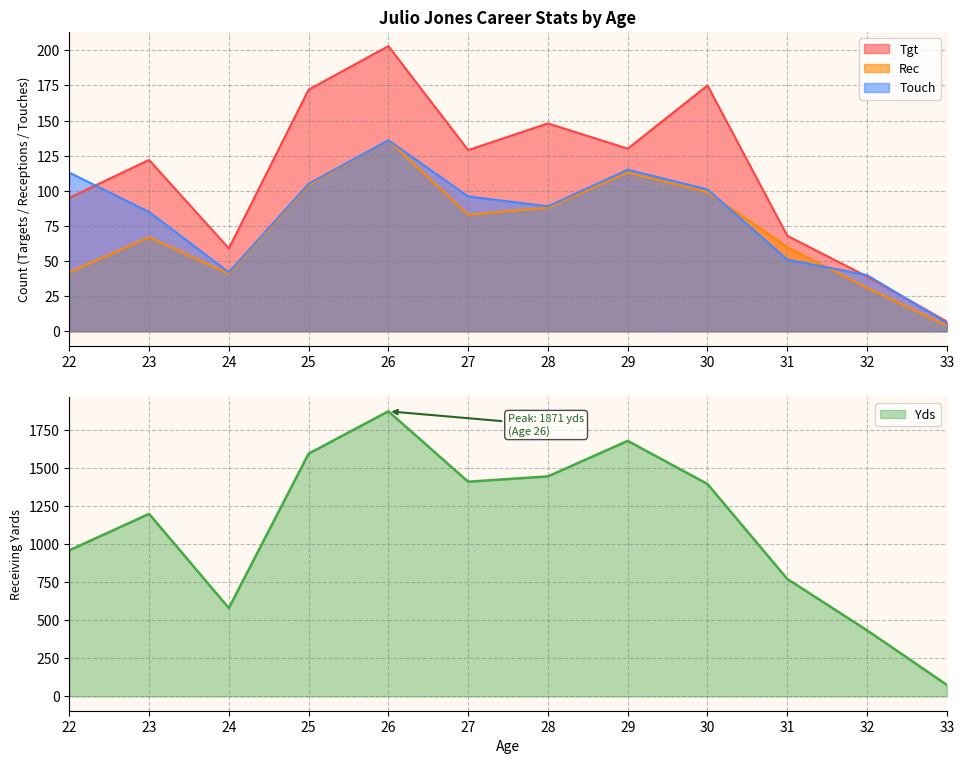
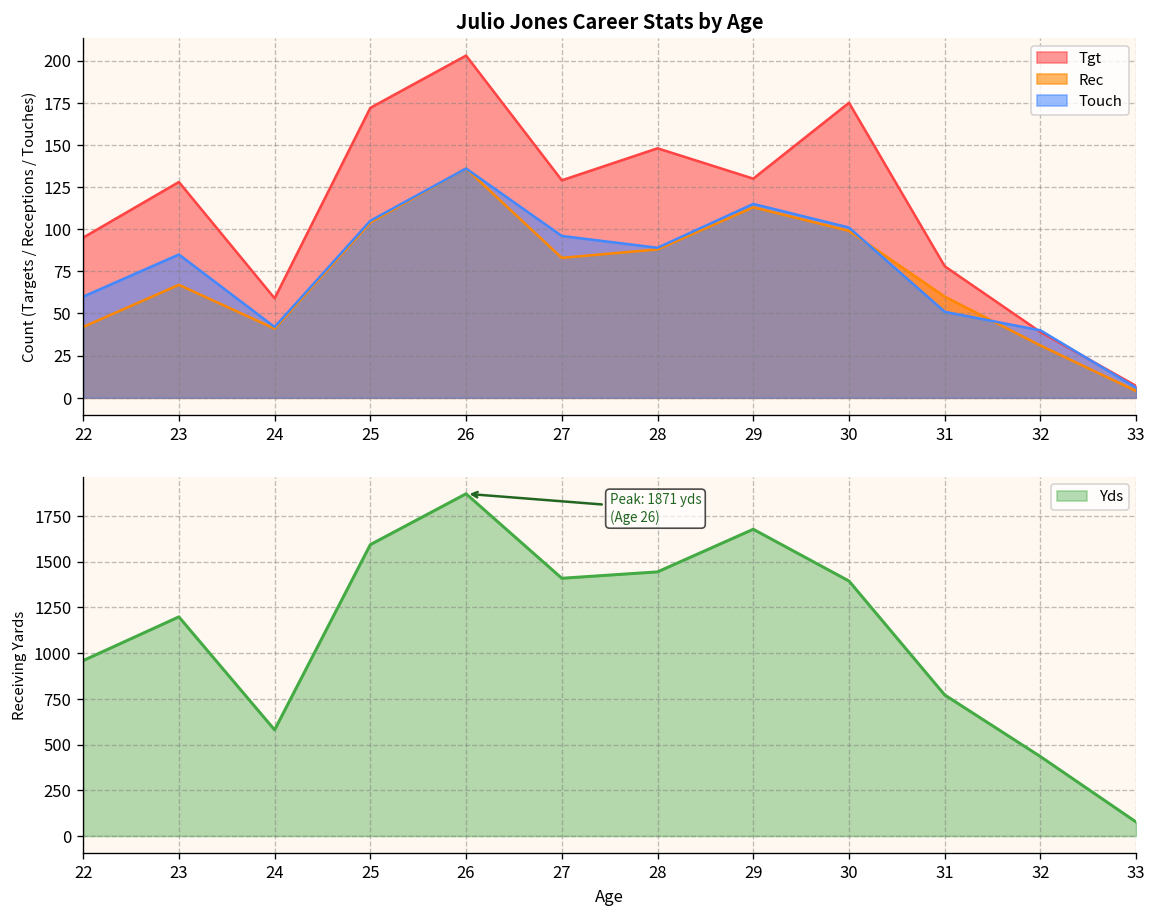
  {
    "Julio Jones Career Stats by Age": {
      "Tgt": {
        "22": 95,
-       "23": 122,
+       "23": 128,
        "24": 59,
        "25": 172,
        "26": 203,
        "27": 129,
        "28": 148,
        "29": 130,
        "30": 175,
-       "31": 68
+       "31": 78
      },
      "Rec": {
        "22": 42,
        "23": 67,
        "27": 83,
        "29": 113,
        "30": 99,
        "31": 60,
        "32": 31,
        "33": 4
      },
      "Touch": {
-       "22": 113,
+       "22": 60,
        "23": 85,
        "27": 96,
        "29": 115,
        "30": 101,
        "31": 51
      }
    }
  }
